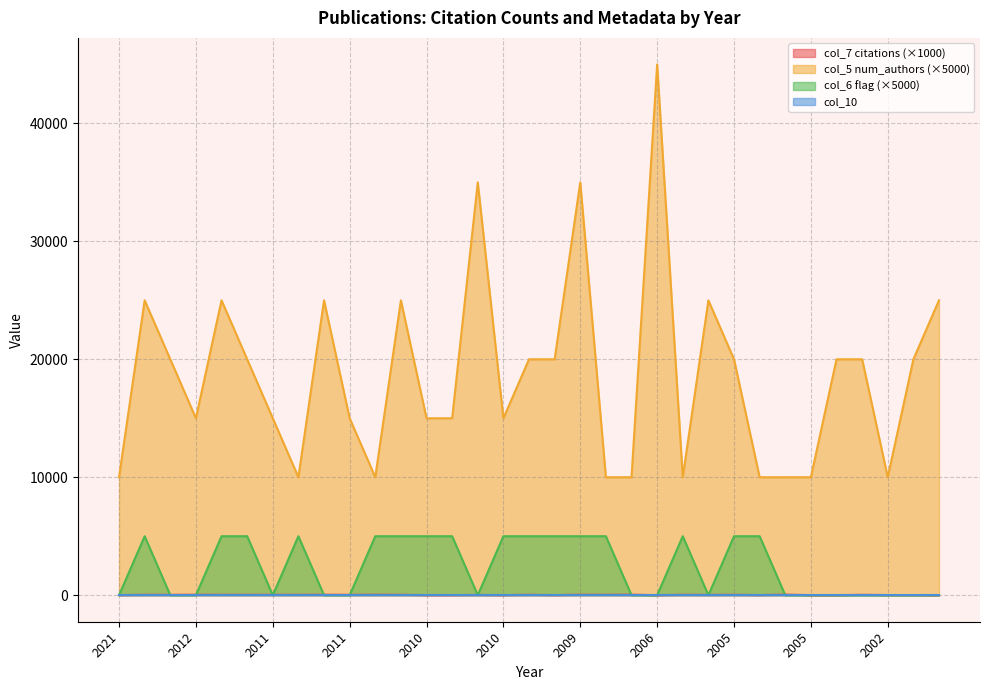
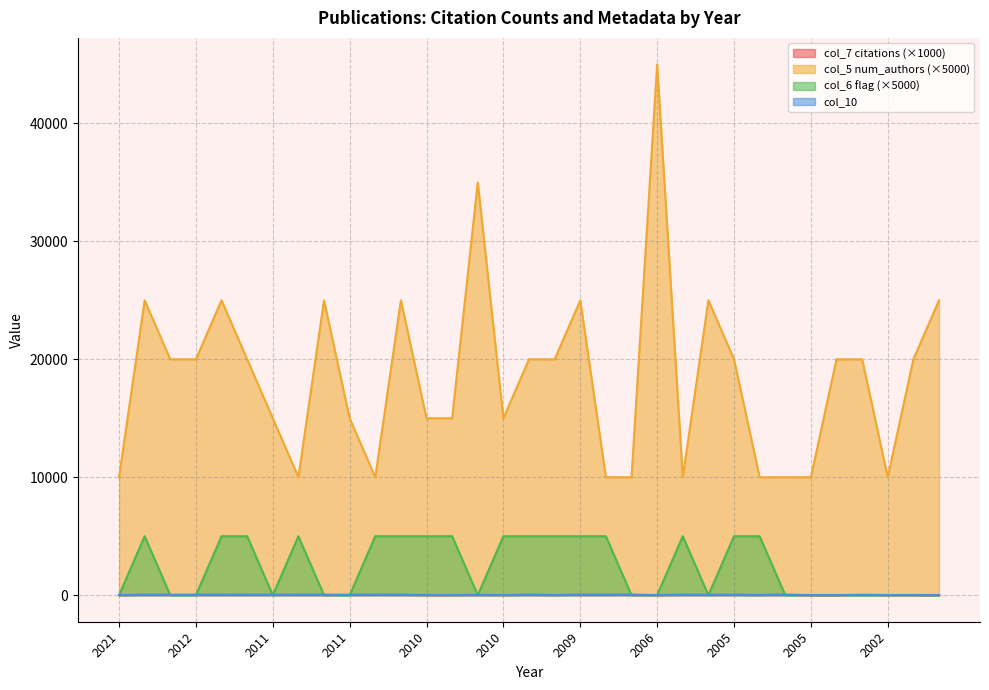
  {
    "col_5 num_authors (×5000)": {
      "2021": 10000,
-     "2012": 15000,
-     "2009": 35000,
+     "2012": 20000,
+     "2009": 25000,
      "2006": 45000,
      "2002": 10000
    },
    "col_6 flag (×5000)": {
      "2009": 5000
    },
    "col_10": {
      "2009": 0
    }
  }
